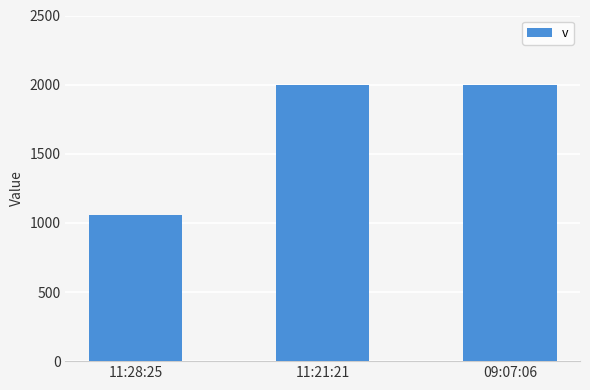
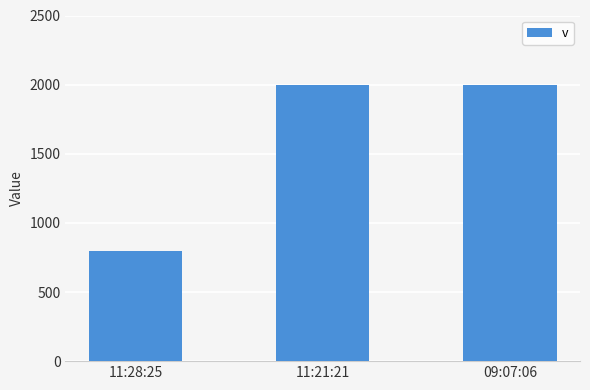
  {
-   "11:28:25": 1060,
+   "11:28:25": 800,
    "11:21:21": 2000,
    "09:07:06": 2000
  }
